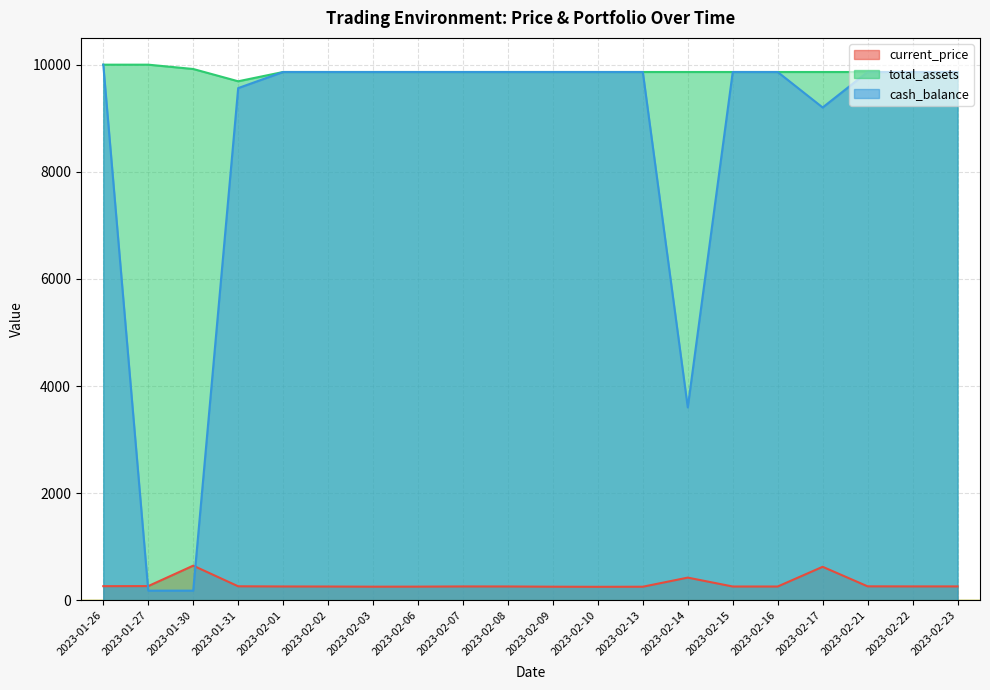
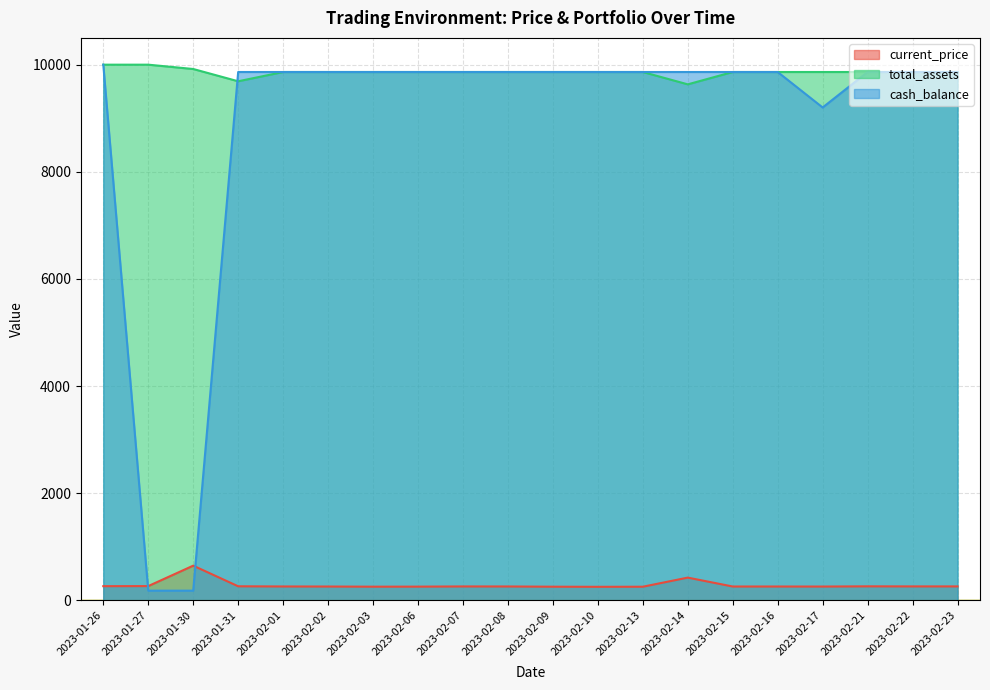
  {
    "current_price": {
      "2023-01-26": 300,
      "2023-01-27": 300,
      "2023-01-30": 600,
      "2023-01-31": 300,
      "2023-02-01": 300,
      "2023-02-02": 300,
      "2023-02-03": 300,
      "2023-02-06": 300,
      "2023-02-07": 300,
      "2023-02-08": 300,
      "2023-02-09": 300,
      "2023-02-10": 300,
      "2023-02-13": 300,
      "2023-02-14": 400,
      "2023-02-15": 300,
      "2023-02-16": 300,
-     "2023-02-17": 600,
+     "2023-02-17": 300,
      "2023-02-21": 300,
      "2023-02-22": 300,
      "2023-02-23": 300
    },
    "total_assets": {
      "2023-01-27": 10000,
      "2023-01-30": 9900,
      "2023-01-31": 9700,
-     "2023-02-14": 9900,
+     "2023-02-14": 9600,
      "2023-02-17": 9900
    },
    "cash_balance": {
      "2023-01-27": 200,
      "2023-01-30": 200,
-     "2023-01-31": 9600,
-     "2023-02-14": 3600,
+     "2023-01-31": 9900,
+     "2023-02-14": 9900,
      "2023-02-17": 9200
    }
  }
